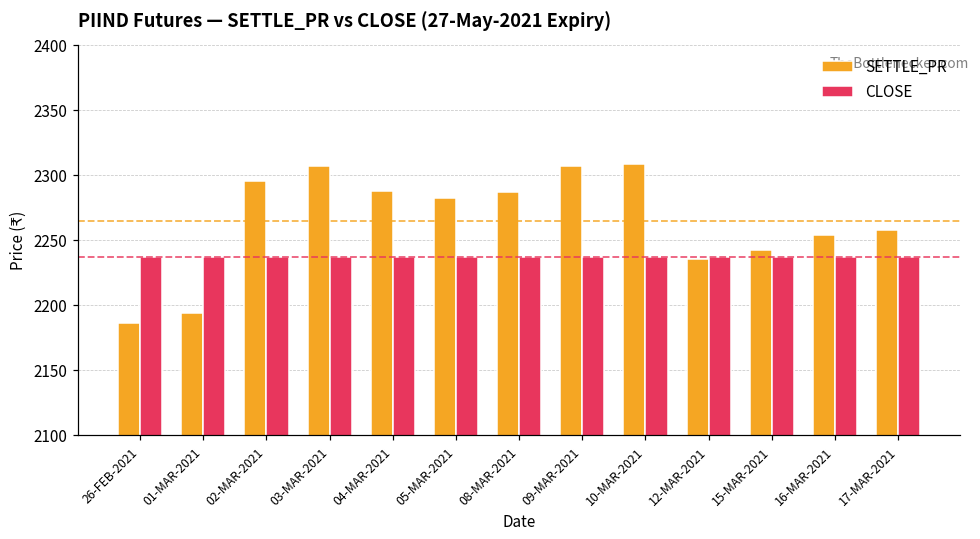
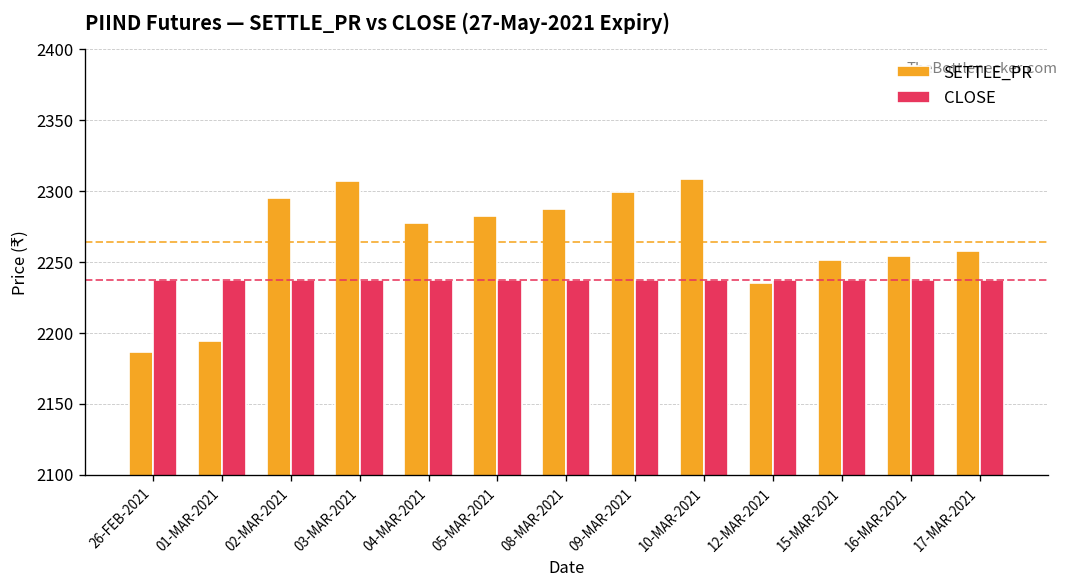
  {
    "SETTLE_PR": {
      "26-FEB-2021": 2186,
      "01-MAR-2021": 2194,
      "02-MAR-2021": 2295,
      "03-MAR-2021": 2307,
-     "04-MAR-2021": 2288,
+     "04-MAR-2021": 2277,
      "05-MAR-2021": 2283,
      "08-MAR-2021": 2287,
-     "09-MAR-2021": 2307,
+     "09-MAR-2021": 2299,
      "10-MAR-2021": 2308,
      "12-MAR-2021": 2235,
-     "15-MAR-2021": 2243,
+     "15-MAR-2021": 2251,
      "16-MAR-2021": 2254,
      "17-MAR-2021": 2258
    },
    "CLOSE": {
      "26-FEB-2021": 2237,
      "01-MAR-2021": 2237,
      "02-MAR-2021": 2237,
      "03-MAR-2021": 2237,
      "04-MAR-2021": 2237,
      "05-MAR-2021": 2237,
      "08-MAR-2021": 2237,
      "09-MAR-2021": 2237,
      "10-MAR-2021": 2237,
      "12-MAR-2021": 2237,
      "15-MAR-2021": 2237,
      "16-MAR-2021": 2237,
      "17-MAR-2021": 2237
    }
  }
